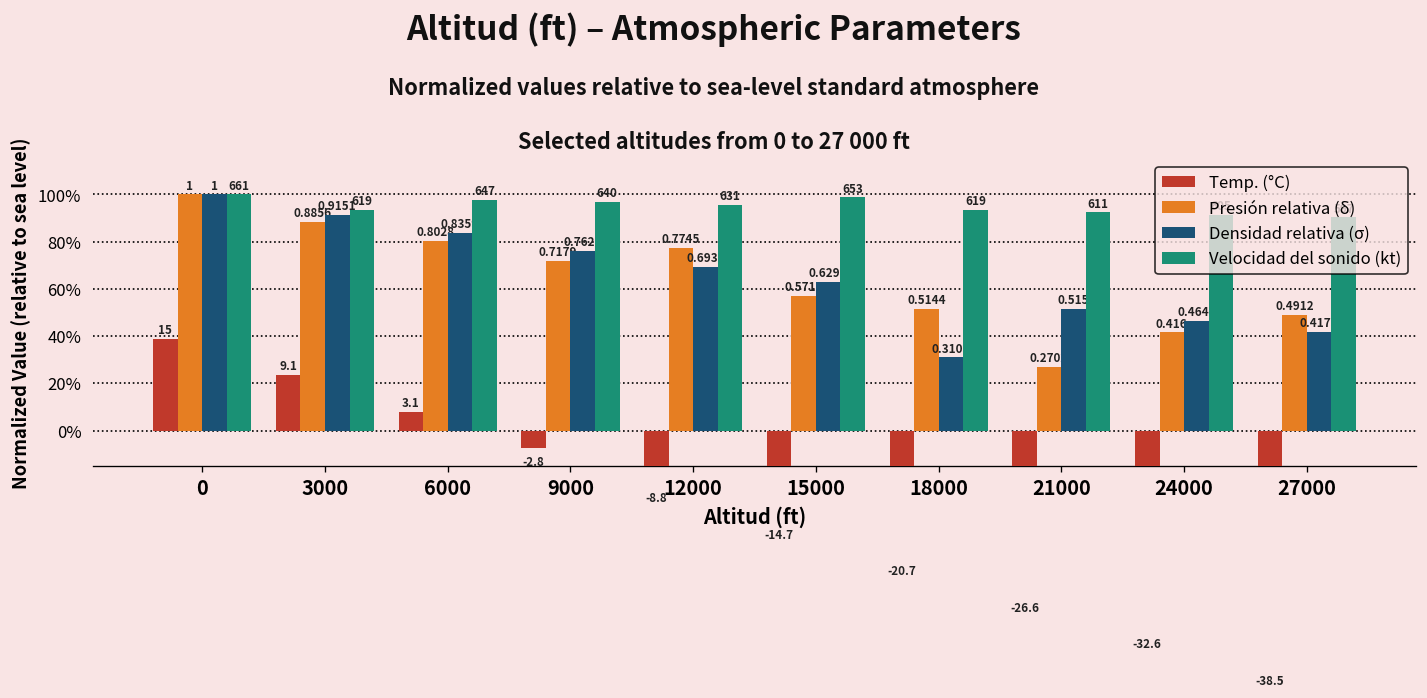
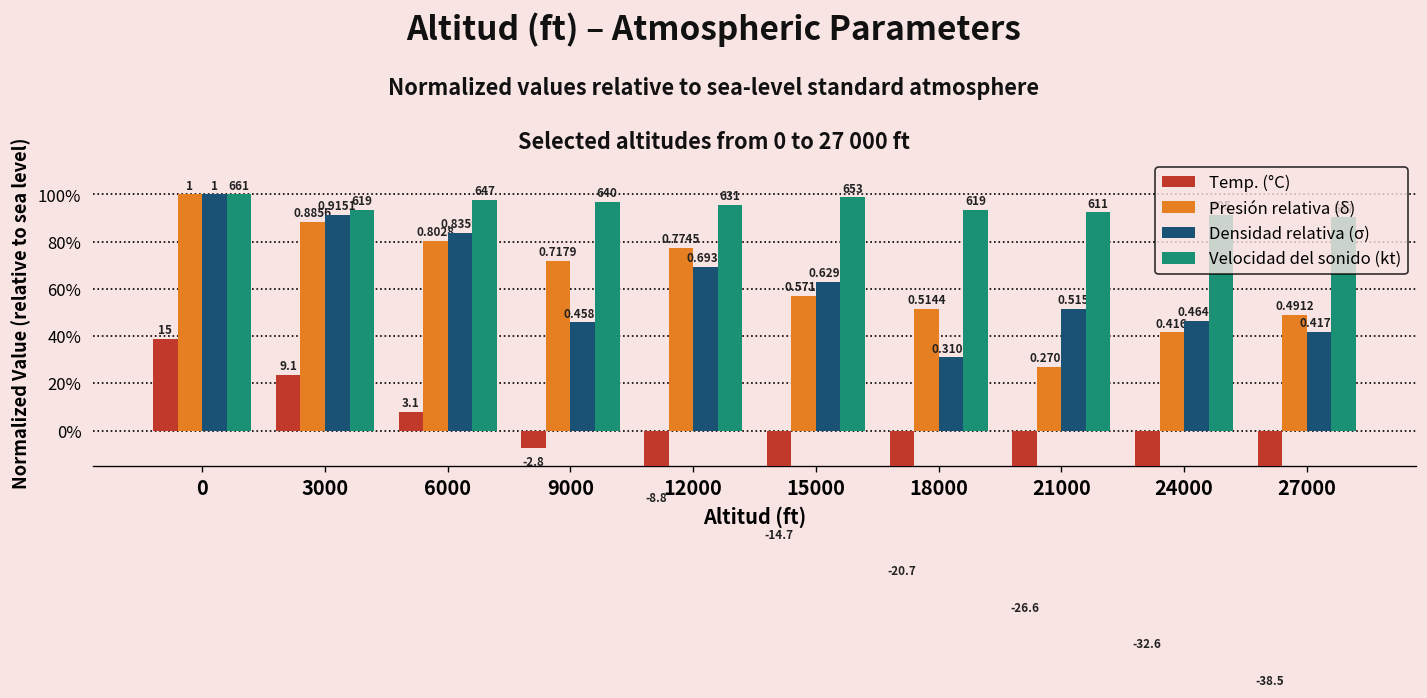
  {
    "Presión relativa (δ)": {
      "0": 1,
      "6000": 0.8028,
      "9000": 0.7179,
      "12000": 0.7745,
      "15000": 0.5719,
      "18000": 0.5144,
      "21000": 0.2702,
      "24000": 0.416,
      "27000": 0.4912
    },
    "Densidad relativa (σ)": {
      "0": 1,
      "6000": 0.8359,
-     "9000": 0.7621,
+     "9000": 0.4581,
      "12000": 0.6931,
      "15000": 0.6292,
      "18000": 0.3103,
      "21000": 0.515,
      "24000": 0.4642,
      "27000": 0.4173
    }
  }
